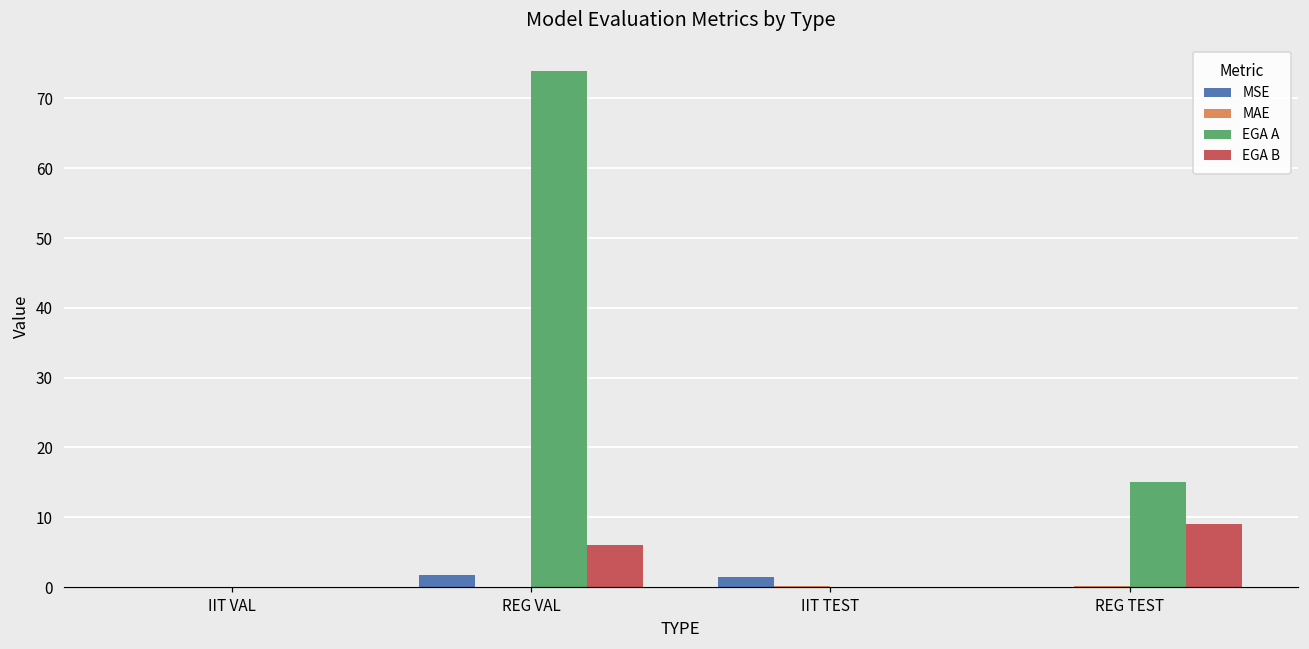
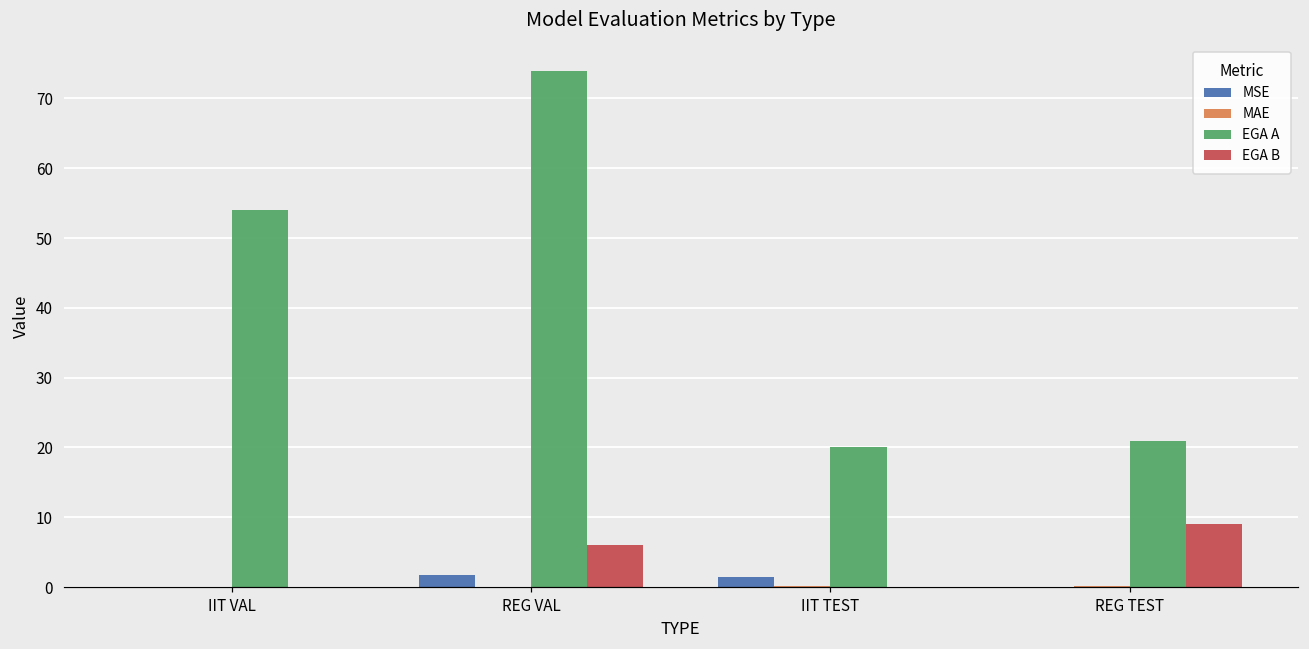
  {
    "MSE": {
      "REG VAL": 2,
      "IIT TEST": 1
    },
    "EGA A": {
-     "IIT VAL": 0,
+     "IIT VAL": 54,
      "REG VAL": 74,
-     "IIT TEST": 0,
-     "REG TEST": 15
+     "IIT TEST": 20,
+     "REG TEST": 21
    }
  }
